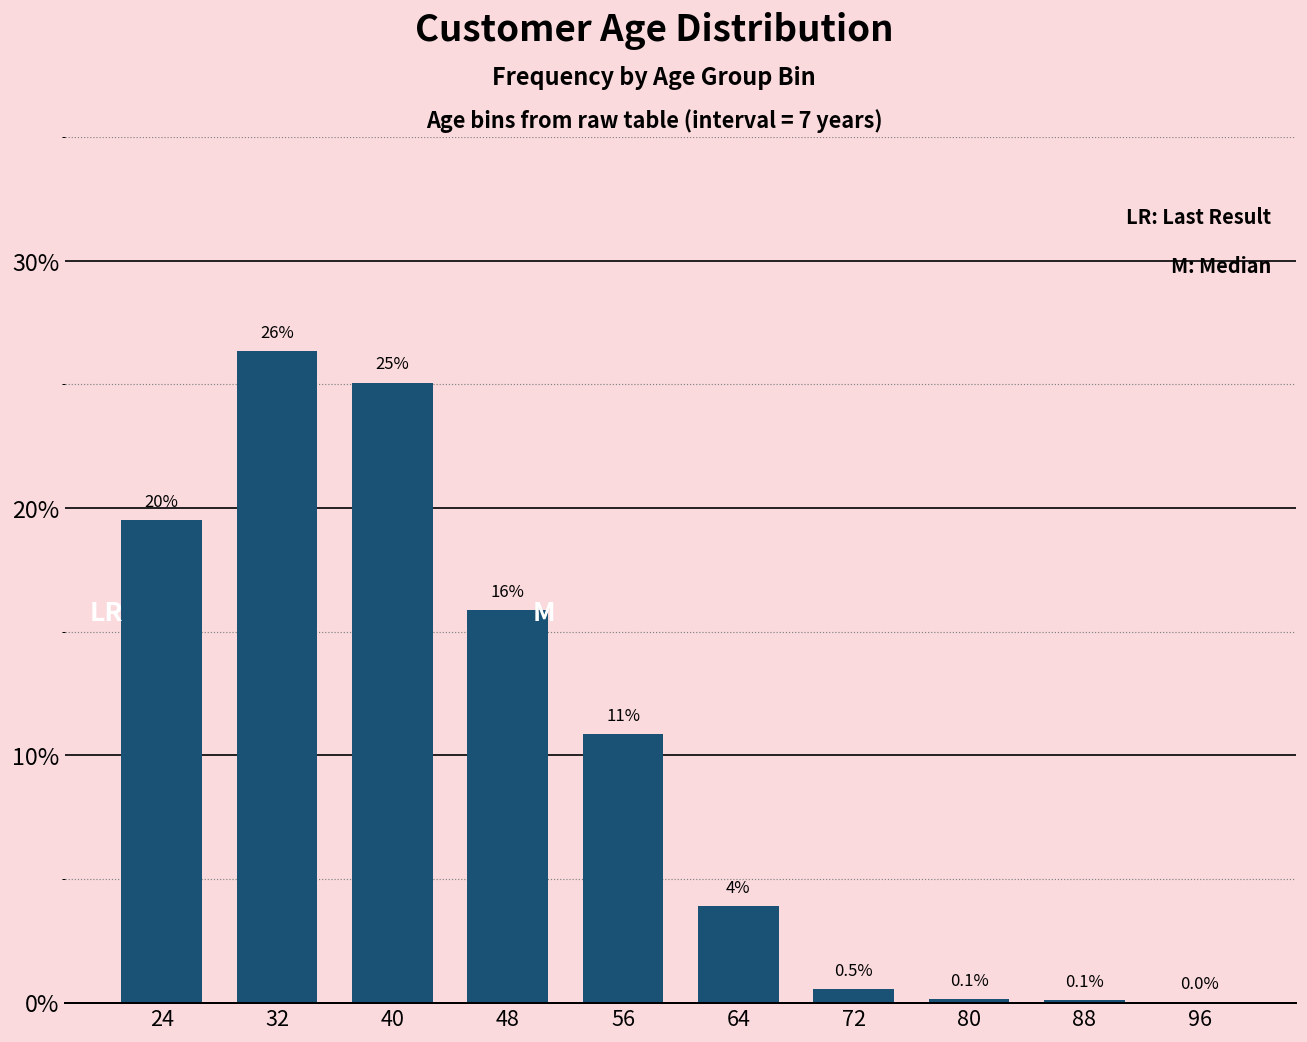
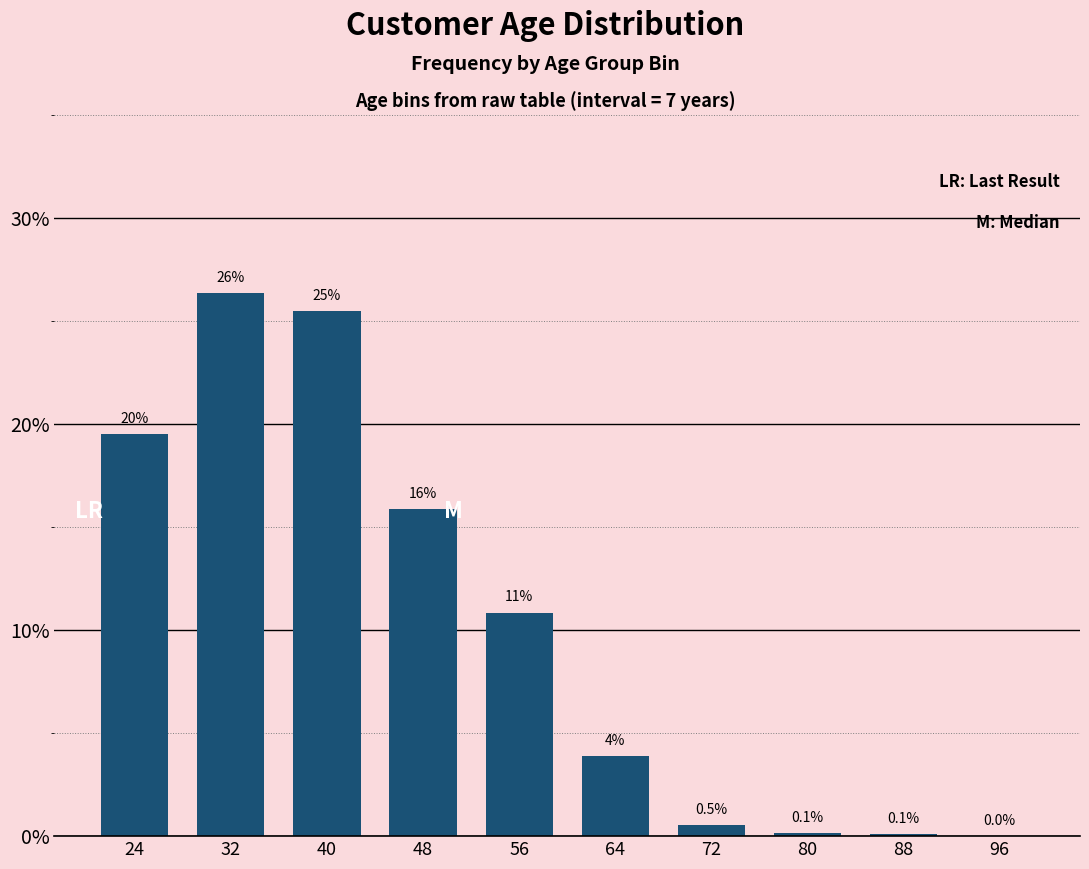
  {
-   "40": "25.1%"
+   "40": "25.5%"
  }
